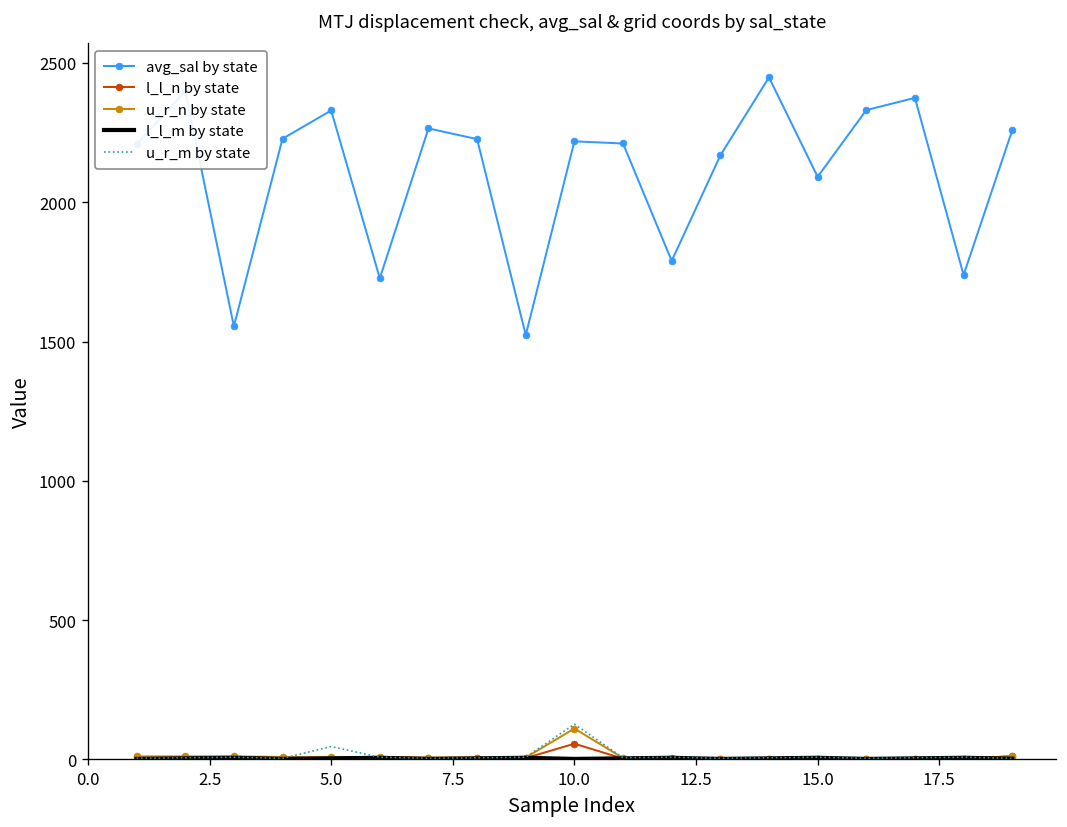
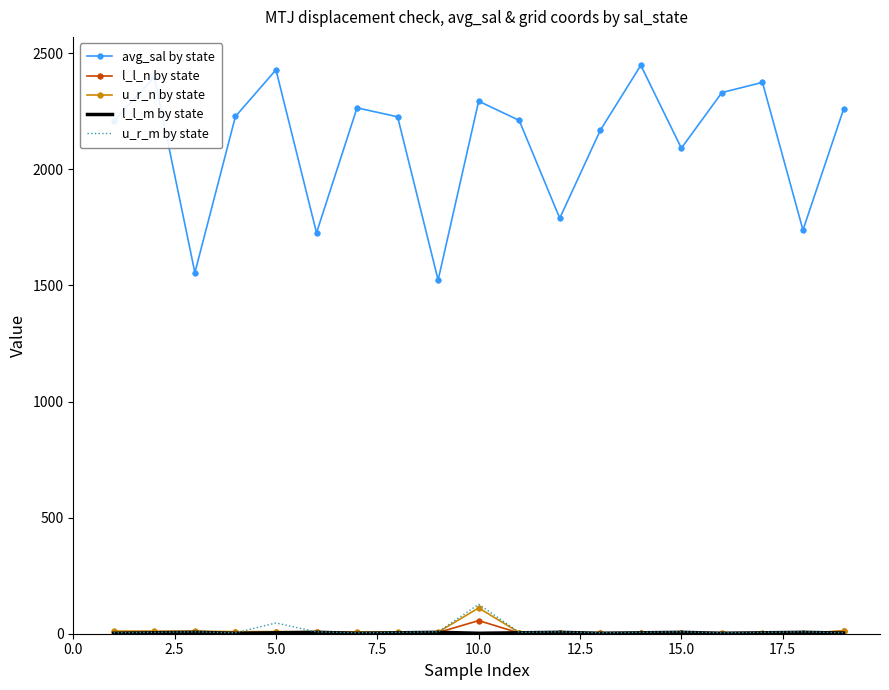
  {
    "avg_sal by state": {
-     "5.0": 2330,
-     "10.0": 2220,
+     "5.0": 2430,
+     "10.0": 2290,
      "15.0": 2090
    },
    "l_l_n by state": {
      "10.0": 60
    },
    "u_r_n by state": {
      "10.0": 110
    },
    "l_l_m by state": {
      "10.0": 0
    },
    "u_r_m by state": {
      "5.0": 50,
      "10.0": 130
    }
  }
